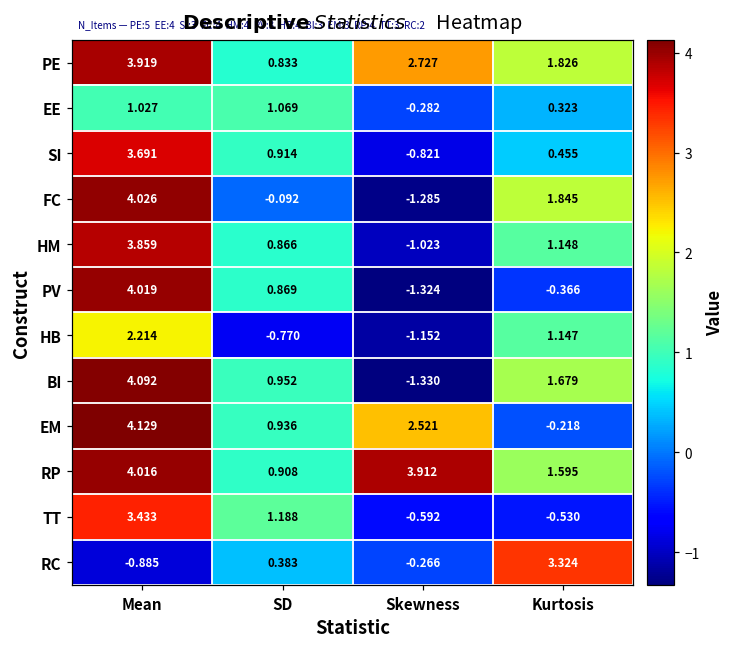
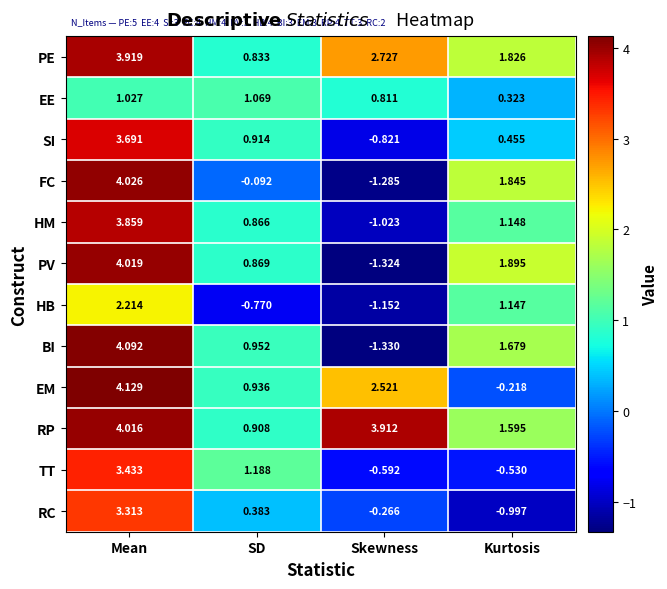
  {
    "PE": {
      "Mean": 3.919,
      "SD": 0.833,
      "Skewness": 2.727,
      "Kurtosis": 1.826
    },
    "EE": {
      "Mean": 1.027,
      "SD": 1.069,
-     "Skewness": -0.282,
+     "Skewness": 0.811,
      "Kurtosis": 0.323
    },
    "SI": {
      "Mean": 3.691,
      "SD": 0.914,
      "Skewness": -0.821,
      "Kurtosis": 0.455
    },
    "FC": {
      "Mean": 4.026,
      "SD": -0.092,
      "Skewness": -1.285,
      "Kurtosis": 1.845
    },
    "HM": {
      "Mean": 3.859,
      "SD": 0.866,
      "Skewness": -1.023,
      "Kurtosis": 1.148
    },
    "PV": {
      "Mean": 4.019,
      "SD": 0.869,
      "Skewness": -1.324,
-     "Kurtosis": -0.366
+     "Kurtosis": 1.895
    },
    "HB": {
      "Mean": 2.214,
      "SD": -0.770,
      "Skewness": -1.152,
      "Kurtosis": 1.147
    },
    "BI": {
      "Mean": 4.092,
      "SD": 0.952,
      "Skewness": -1.330,
      "Kurtosis": 1.679
    },
    "EM": {
      "Mean": 4.129,
      "SD": 0.936,
      "Skewness": 2.521,
      "Kurtosis": -0.218
    },
    "RP": {
      "Mean": 4.016,
      "SD": 0.908,
      "Skewness": 3.912,
      "Kurtosis": 1.595
    },
    "TT": {
      "Mean": 3.433,
      "SD": 1.188,
      "Skewness": -0.592,
      "Kurtosis": -0.530
    },
    "RC": {
-     "Mean": -0.885,
+     "Mean": 3.313,
      "SD": 0.383,
      "Skewness": -0.266,
-     "Kurtosis": 3.324
+     "Kurtosis": -0.997
    }
  }
